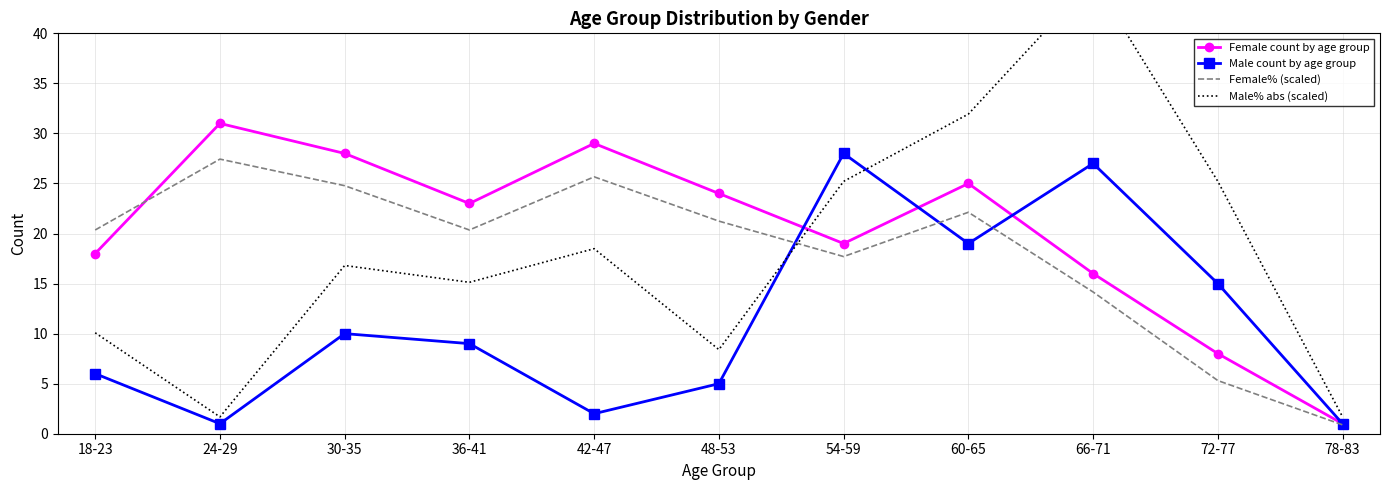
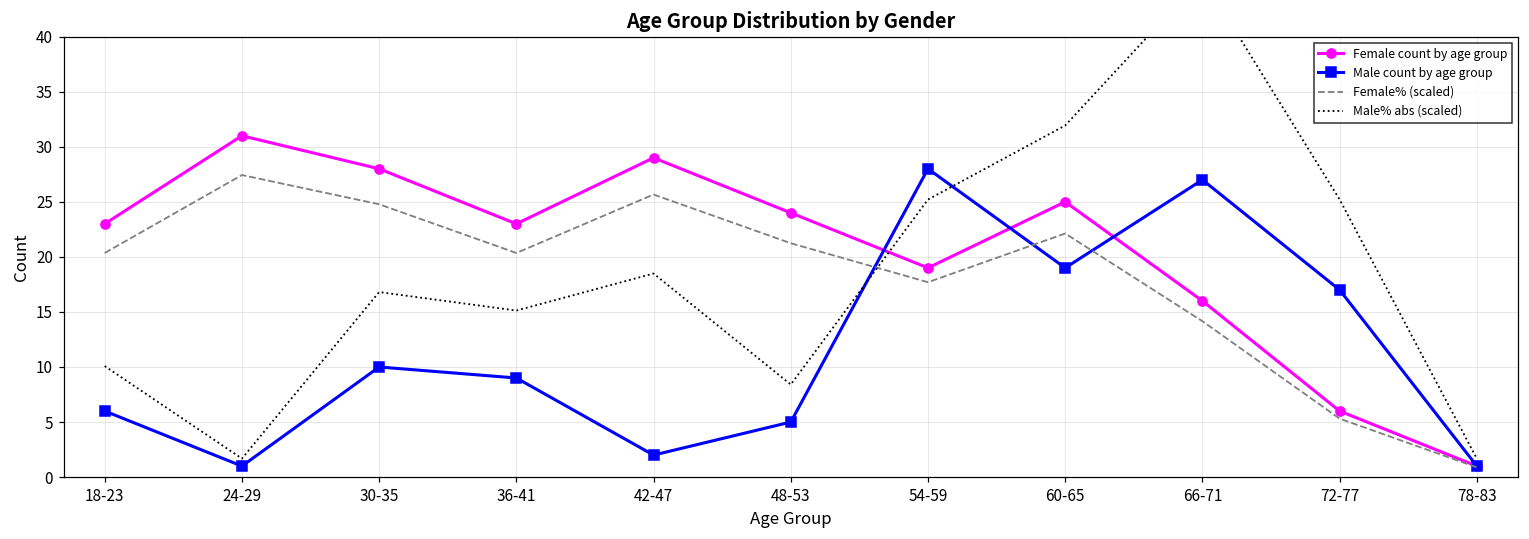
  {
    "Female count by age group": {
-     "18-23": 18,
+     "18-23": 23,
      "24-29": 31,
      "30-35": 28,
      "36-41": 23,
      "42-47": 29,
      "48-53": 24,
      "54-59": 19,
      "60-65": 25,
      "66-71": 16,
-     "72-77": 8
+     "72-77": 6
    },
    "Male count by age group": {
      "18-23": 6,
      "24-29": 1,
      "30-35": 10,
      "36-41": 9,
      "42-47": 2,
      "48-53": 5,
      "54-59": 28,
      "60-65": 19,
      "66-71": 27,
-     "72-77": 15
+     "72-77": 17
    },
    "Female% (scaled)": {
      "18-23": 20.4,
      "24-29": 27.4,
      "30-35": 25,
      "36-41": 20.4,
      "42-47": 25.7,
      "48-53": 21,
      "54-59": 17.7,
      "60-65": 22,
      "66-71": 14,
      "72-77": 5.3
    },
    "Male% abs (scaled)": {
      "18-23": 10,
      "24-29": 1.7,
      "30-35": 17,
      "36-41": 15,
      "42-47": 18.5,
      "48-53": 8.4,
      "54-59": 25,
      "60-65": 32,
      "72-77": 25,
      "78-83": 1.7
    }
  }
